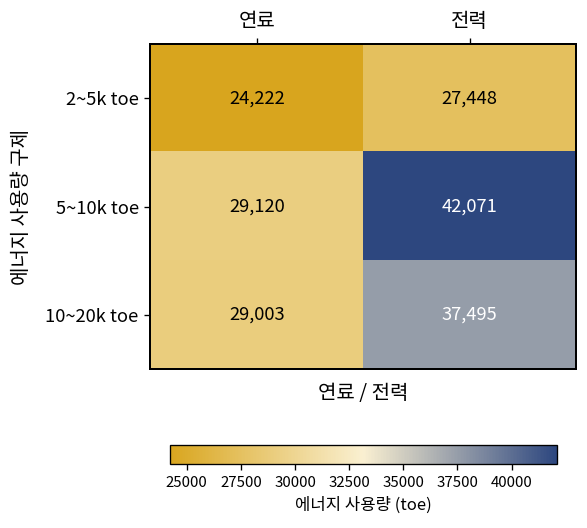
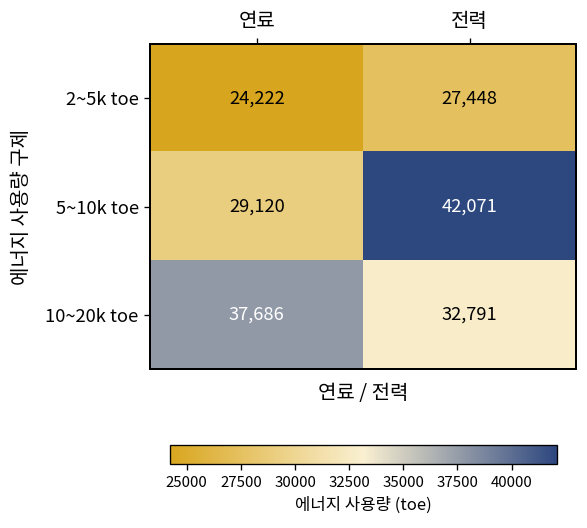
  {
    "2~5k toe": {
      "연료": "24,222",
      "전력": "27,448"
    },
    "5~10k toe": {
      "연료": "29,120",
      "전력": "42,071"
    },
    "10~20k toe": {
-     "연료": "29,003",
-     "전력": "37,495"
+     "연료": "37,686",
+     "전력": "32,791"
    }
  }
